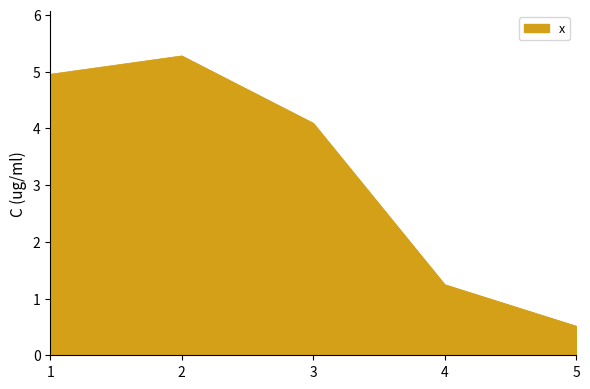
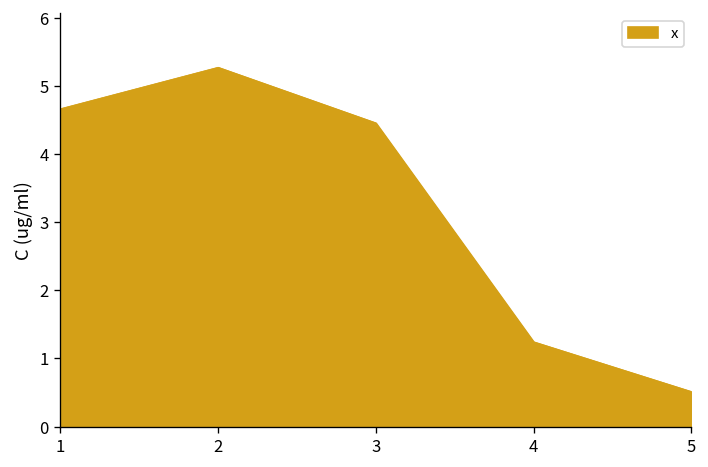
  {
-   "1": 5.0,
+   "1": 4.7,
    "2": 5.3,
-   "3": 4.1,
+   "3": 4.5,
    "4": 1.2,
    "5": 0.5
  }
